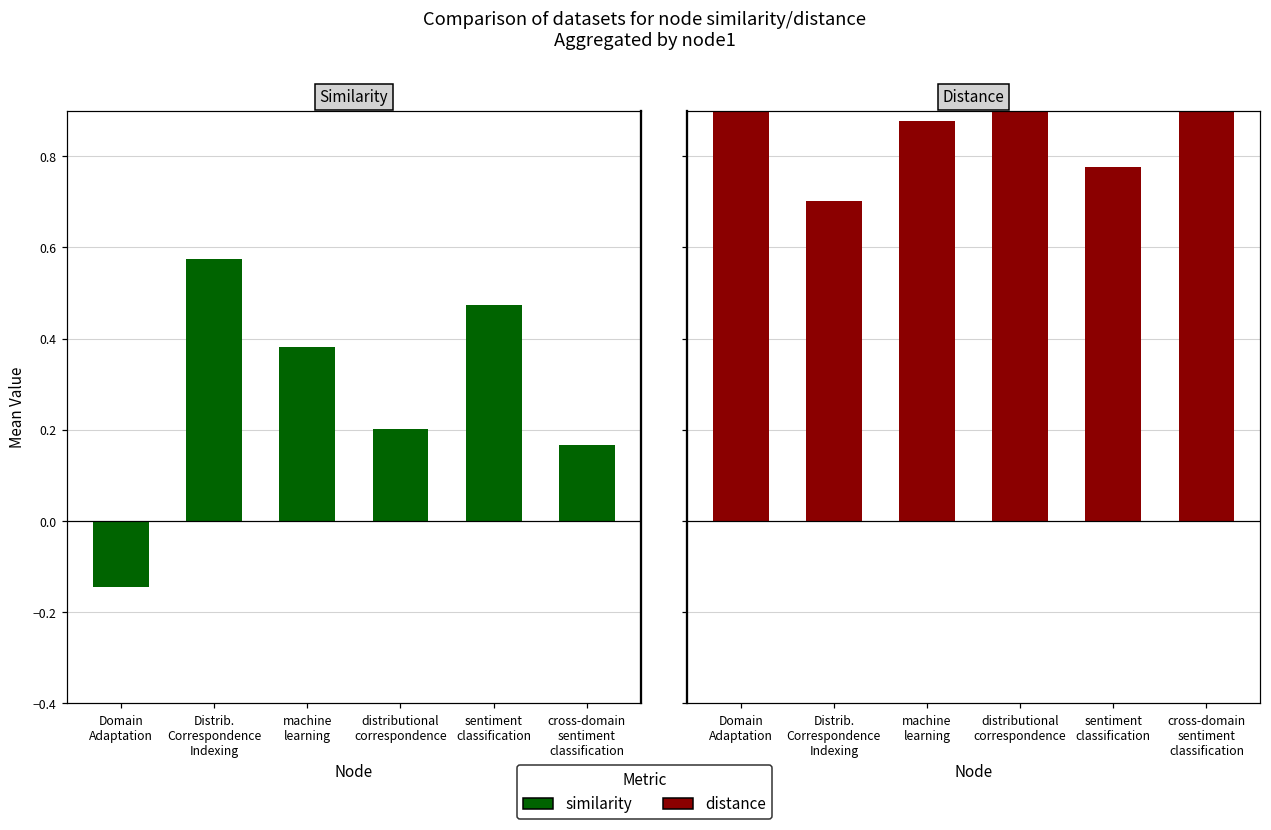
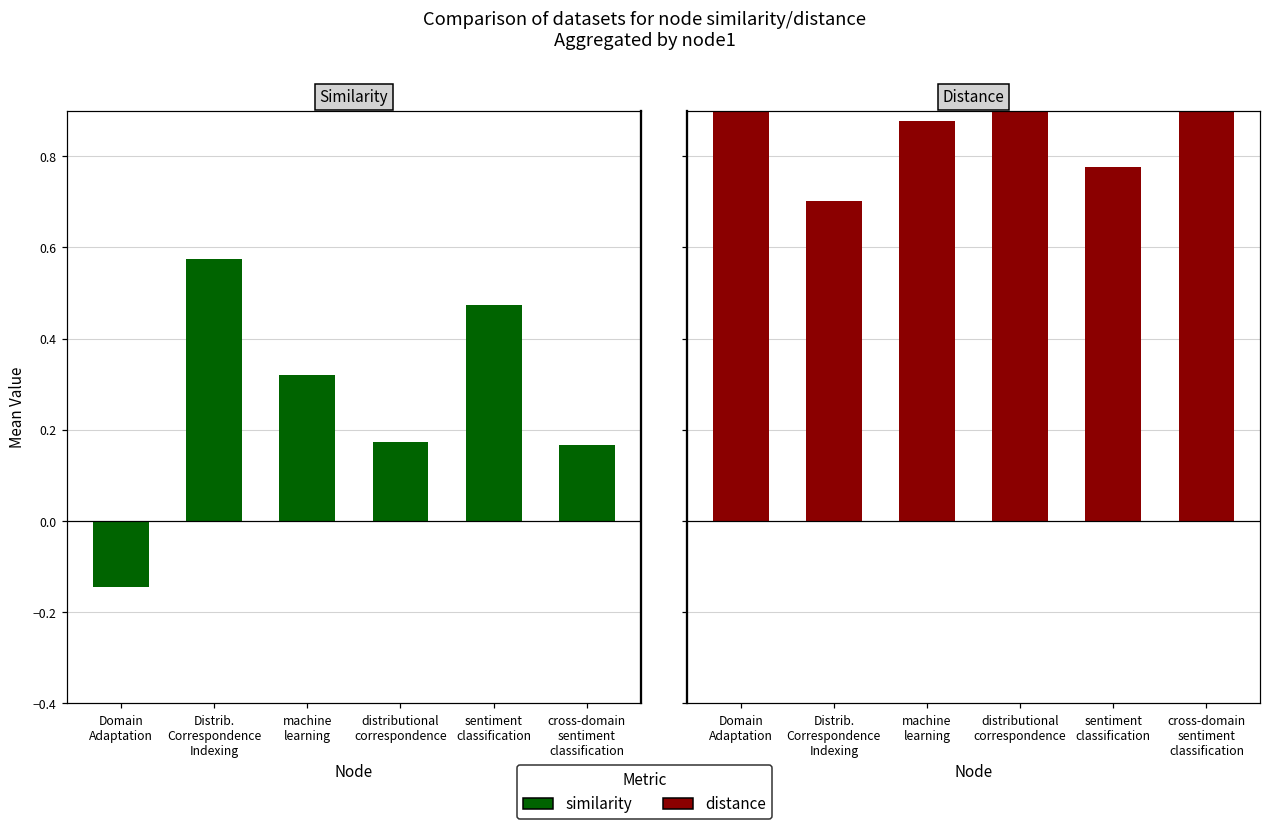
  {
    "Similarity": {
      "Domain Adaptation": -0.14,
      "Distrib. Correspondence Indexing": 0.57,
-     "machine learning": 0.38,
-     "distributional correspondence": 0.20,
+     "machine learning": 0.32,
+     "distributional correspondence": 0.17,
      "sentiment classification": 0.47,
      "cross-domain sentiment classification": 0.17
    }
  }
